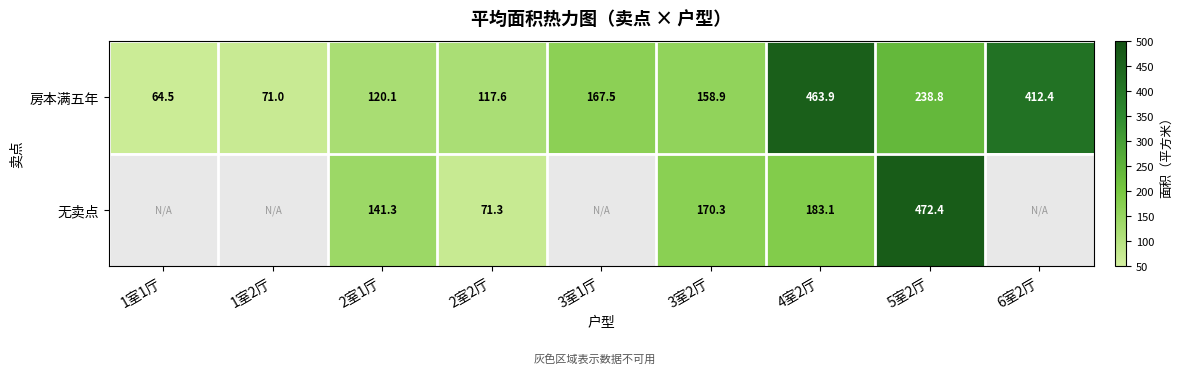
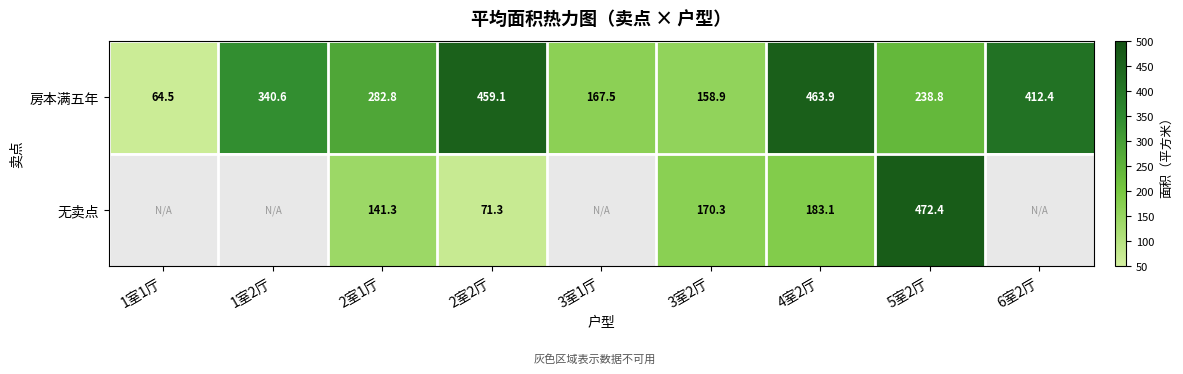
  {
    "房本满五年": {
      "1室1厅": 64.5,
-     "1室2厅": 71.0,
-     "2室1厅": 120.1,
-     "2室2厅": 117.6,
+     "1室2厅": 340.6,
+     "2室1厅": 282.8,
+     "2室2厅": 459.1,
      "3室1厅": 167.5,
      "3室2厅": 158.9,
      "4室2厅": 463.9,
      "5室2厅": 238.8,
      "6室2厅": 412.4
    },
    "无卖点": {
      "2室1厅": 141.3,
      "2室2厅": 71.3,
      "3室2厅": 170.3,
      "4室2厅": 183.1,
      "5室2厅": 472.4
    }
  }
